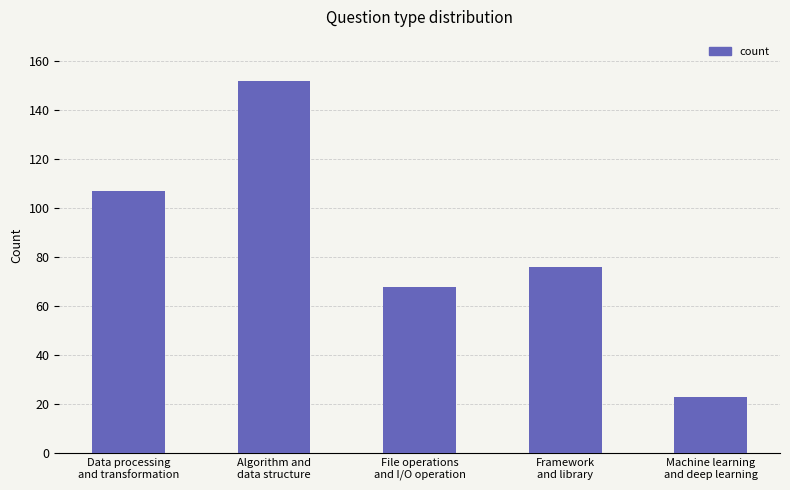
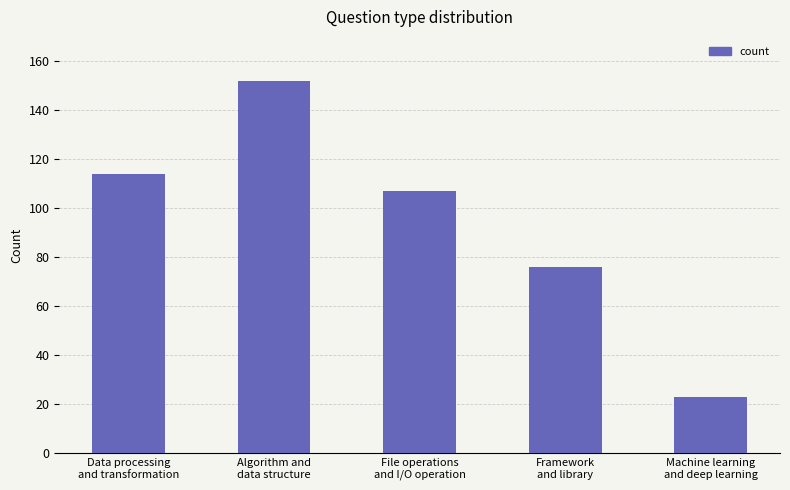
  {
-   "Data processing and transformation": 107,
+   "Data processing and transformation": 114,
    "Algorithm and data structure": 152,
-   "File operations and I/O operation": 68,
+   "File operations and I/O operation": 107,
    "Framework and library": 76,
    "Machine learning and deep learning": 23
  }
